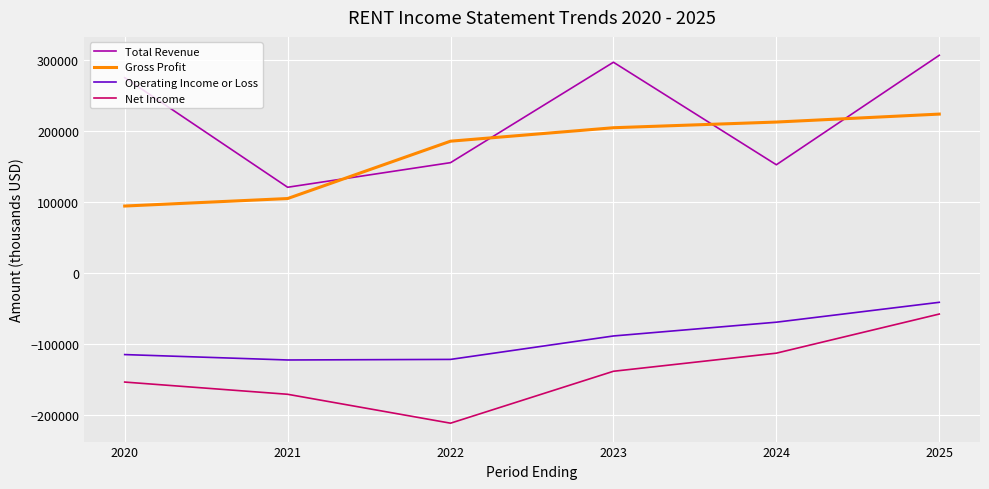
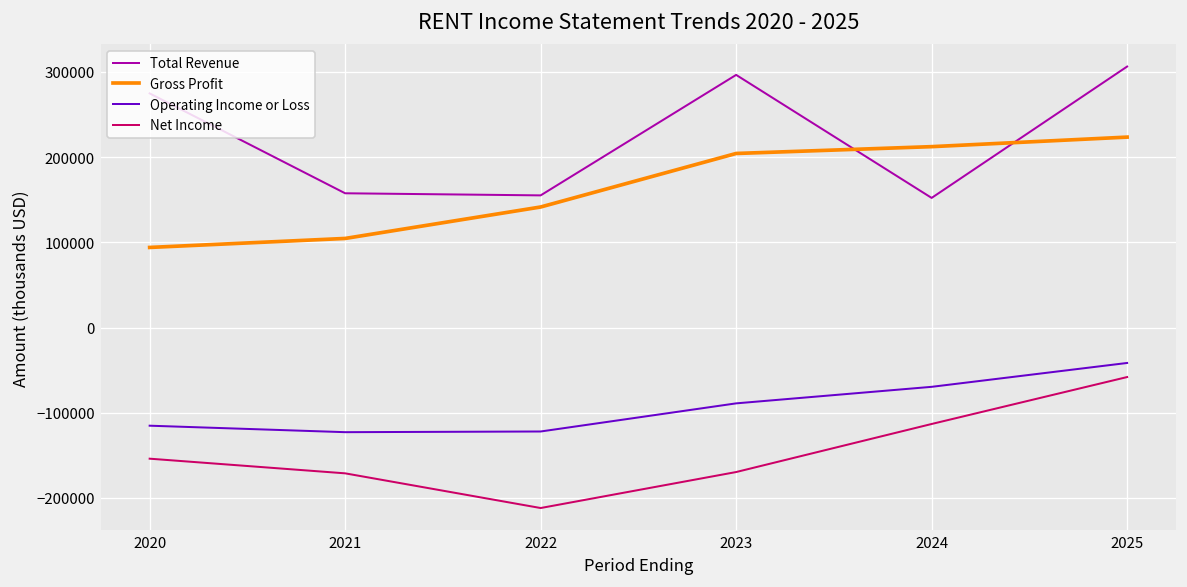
  {
    "Total Revenue": {
-     "2021": 120000,
+     "2021": 160000,
      "2022": 160000,
      "2023": 300000,
      "2024": 150000,
      "2025": 310000
    },
    "Gross Profit": {
      "2020": 90000,
      "2021": 100000,
-     "2022": 190000,
+     "2022": 140000,
      "2023": 200000,
      "2024": 210000,
      "2025": 220000
    },
    "Operating Income or Loss": {
      "2020": -120000,
      "2021": -120000,
      "2022": -120000,
      "2023": -90000,
      "2024": -70000,
      "2025": -40000
    },
    "Net Income": {
      "2020": -150000,
      "2021": -170000,
      "2022": -210000,
-     "2023": -140000,
+     "2023": -170000,
      "2024": -110000,
      "2025": -60000
    }
  }
